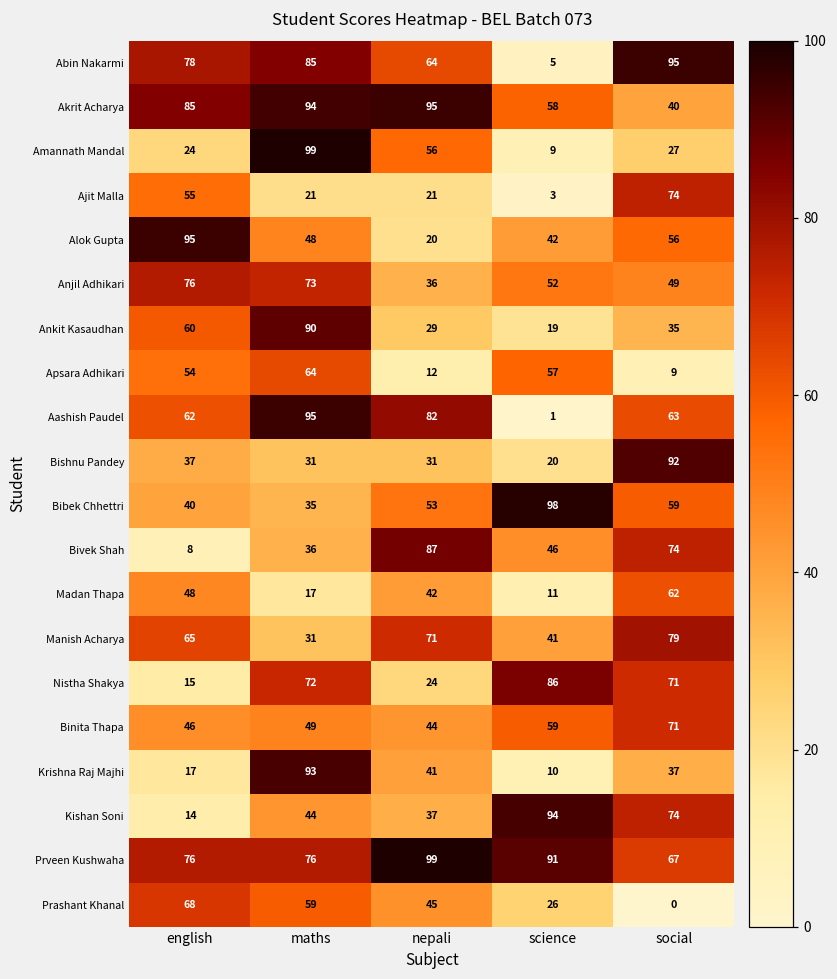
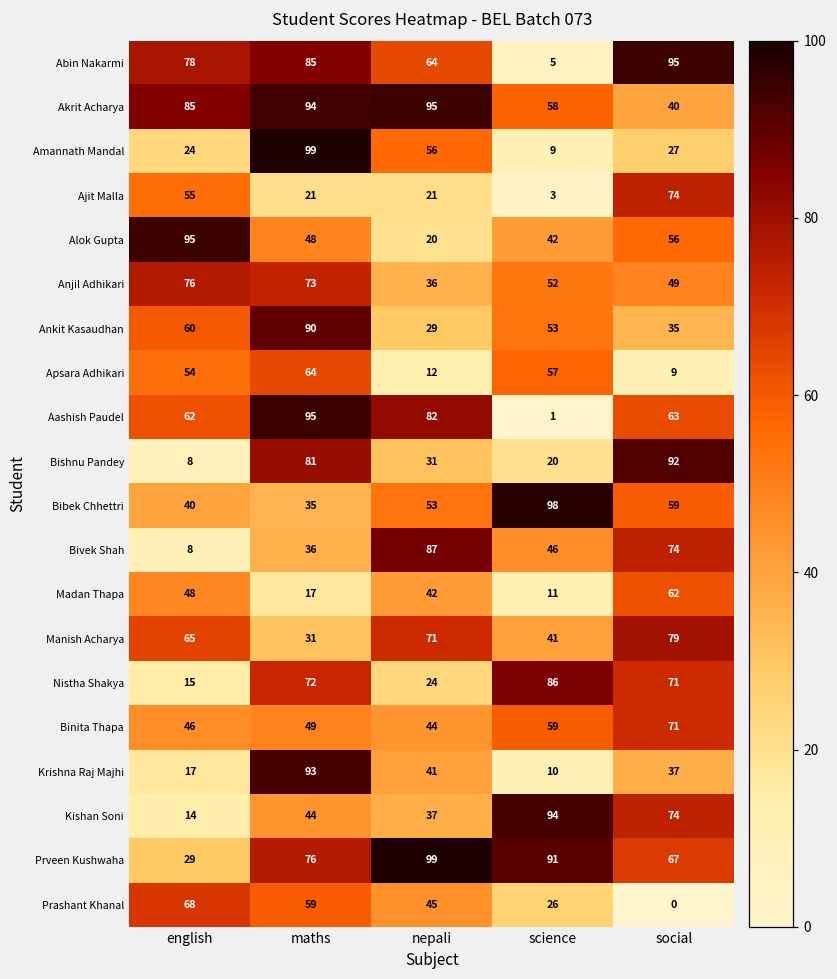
  {
    "Abin Nakarmi": {
      "english": 78,
      "maths": 85,
      "nepali": 64,
      "science": 5,
      "social": 95
    },
    "Akrit Acharya": {
      "english": 85,
      "maths": 94,
      "nepali": 95,
      "science": 58,
      "social": 40
    },
    "Amannath Mandal": {
      "english": 24,
      "maths": 99,
      "nepali": 56,
      "science": 9,
      "social": 27
    },
    "Ajit Malla": {
      "english": 55,
      "maths": 21,
      "nepali": 21,
      "science": 3,
      "social": 74
    },
    "Alok Gupta": {
      "english": 95,
      "maths": 48,
      "nepali": 20,
      "science": 42,
      "social": 56
    },
    "Anjil Adhikari": {
      "english": 76,
      "maths": 73,
      "nepali": 36,
      "science": 52,
      "social": 49
    },
    "Ankit Kasaudhan": {
      "english": 60,
      "maths": 90,
      "nepali": 29,
-     "science": 19,
+     "science": 53,
      "social": 35
    },
    "Apsara Adhikari": {
      "english": 54,
      "maths": 64,
      "nepali": 12,
      "science": 57,
      "social": 9
    },
    "Aashish Paudel": {
      "english": 62,
      "maths": 95,
      "nepali": 82,
      "science": 1,
      "social": 63
    },
    "Bishnu Pandey": {
-     "english": 37,
-     "maths": 31,
+     "english": 8,
+     "maths": 81,
      "nepali": 31,
      "science": 20,
      "social": 92
    },
    "Bibek Chhettri": {
      "english": 40,
      "maths": 35,
      "nepali": 53,
      "science": 98,
      "social": 59
    },
    "Bivek Shah": {
      "english": 8,
      "maths": 36,
      "nepali": 87,
      "science": 46,
      "social": 74
    },
    "Madan Thapa": {
      "english": 48,
      "maths": 17,
      "nepali": 42,
      "science": 11,
      "social": 62
    },
    "Manish Acharya": {
      "english": 65,
      "maths": 31,
      "nepali": 71,
      "science": 41,
      "social": 79
    },
    "Nistha Shakya": {
      "english": 15,
      "maths": 72,
      "nepali": 24,
      "science": 86,
      "social": 71
    },
    "Binita Thapa": {
      "english": 46,
      "maths": 49,
      "nepali": 44,
      "science": 59,
      "social": 71
    },
    "Krishna Raj Majhi": {
      "english": 17,
      "maths": 93,
      "nepali": 41,
      "science": 10,
      "social": 37
    },
    "Kishan Soni": {
      "english": 14,
      "maths": 44,
      "nepali": 37,
      "science": 94,
      "social": 74
    },
    "Prveen Kushwaha": {
-     "english": 76,
+     "english": 29,
      "maths": 76,
      "nepali": 99,
      "science": 91,
      "social": 67
    },
    "Prashant Khanal": {
      "english": 68,
      "maths": 59,
      "nepali": 45,
      "science": 26,
      "social": 0
    }
  }
